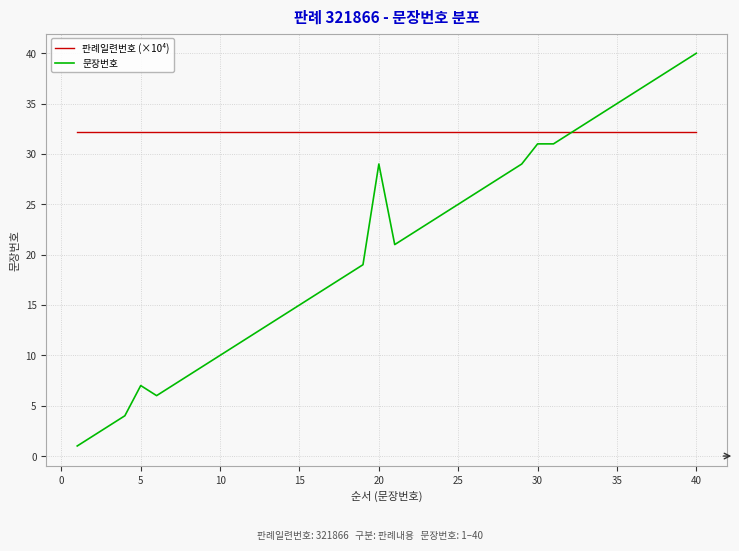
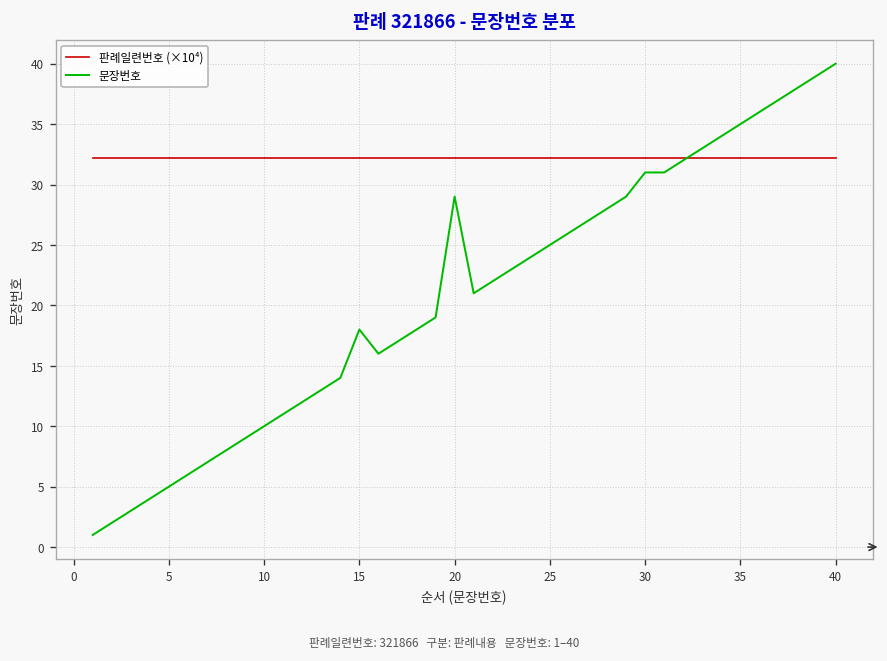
  {
    "판례일련번호 (×10⁴)": {
      "5": 32,
      "10": 32,
      "15": 32,
      "20": 32,
      "25": 32,
      "30": 32,
      "35": 32,
      "40": 32
    },
    "문장번호": {
-     "5": 7,
+     "5": 5,
      "10": 10,
-     "15": 15,
+     "15": 18,
      "20": 29,
      "25": 25,
      "30": 31,
      "35": 35,
      "40": 40
    }
  }
